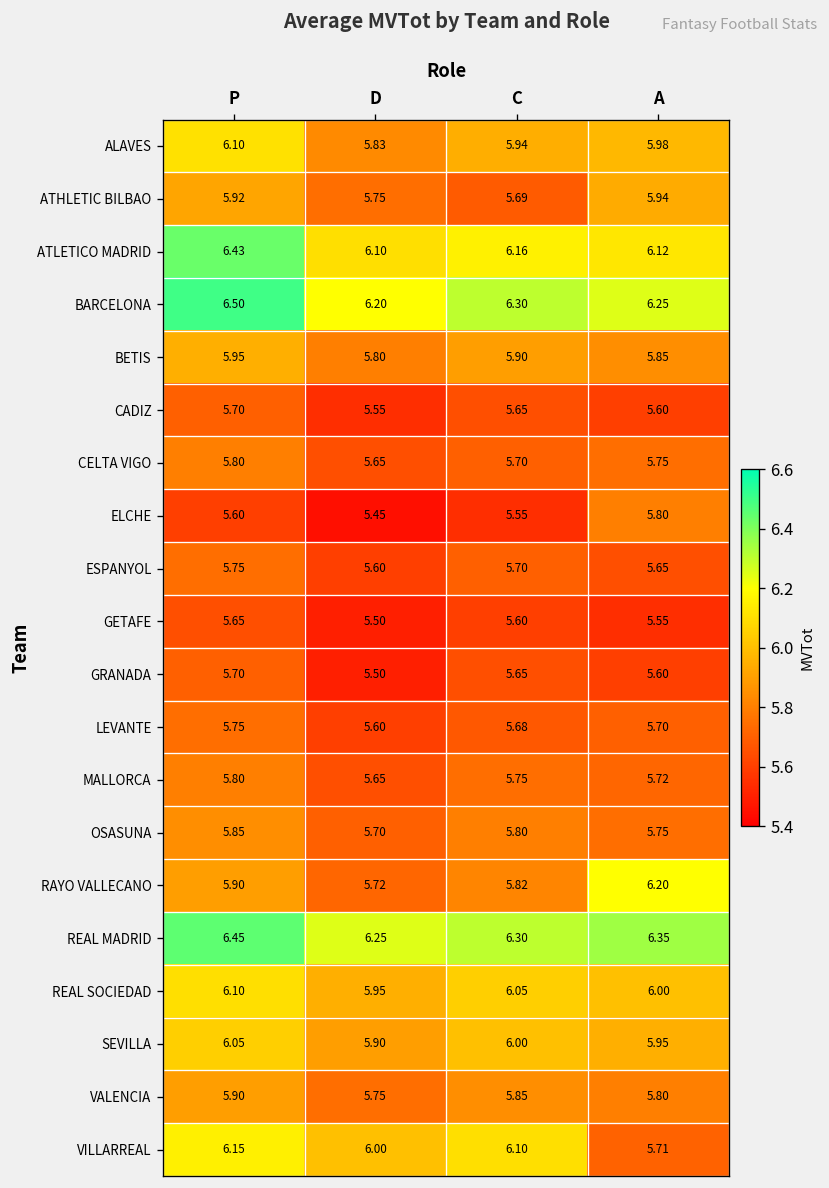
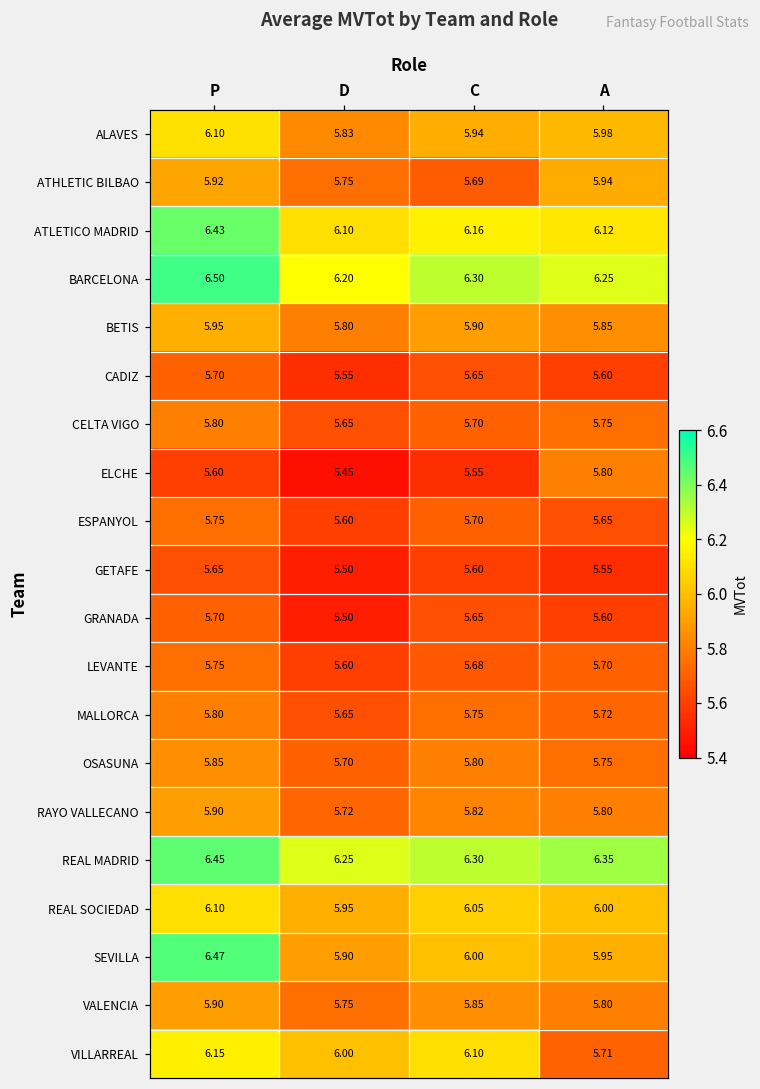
  {
    "ALAVES": {
      "P": 6.10,
      "D": 5.83,
      "C": 5.94,
      "A": 5.98
    },
    "ATHLETIC BILBAO": {
      "P": 5.92,
      "D": 5.75,
      "C": 5.69,
      "A": 5.94
    },
    "ATLETICO MADRID": {
      "P": 6.43,
      "D": 6.10,
      "C": 6.16,
      "A": 6.12
    },
    "BARCELONA": {
      "P": 6.50,
      "D": 6.20,
      "C": 6.30,
      "A": 6.25
    },
    "BETIS": {
      "P": 5.95,
      "D": 5.80,
      "C": 5.90,
      "A": 5.85
    },
    "CADIZ": {
      "P": 5.70,
      "D": 5.55,
      "C": 5.65,
      "A": 5.60
    },
    "CELTA VIGO": {
      "P": 5.80,
      "D": 5.65,
      "C": 5.70,
      "A": 5.75
    },
    "ELCHE": {
      "P": 5.60,
      "D": 5.45,
      "C": 5.55,
      "A": 5.80
    },
    "ESPANYOL": {
      "P": 5.75,
      "D": 5.60,
      "C": 5.70,
      "A": 5.65
    },
    "GETAFE": {
      "P": 5.65,
      "D": 5.50,
      "C": 5.60,
      "A": 5.55
    },
    "GRANADA": {
      "P": 5.70,
      "D": 5.50,
      "C": 5.65,
      "A": 5.60
    },
    "LEVANTE": {
      "P": 5.75,
      "D": 5.60,
      "C": 5.68,
      "A": 5.70
    },
    "MALLORCA": {
      "P": 5.80,
      "D": 5.65,
      "C": 5.75,
      "A": 5.72
    },
    "OSASUNA": {
      "P": 5.85,
      "D": 5.70,
      "C": 5.80,
      "A": 5.75
    },
    "RAYO VALLECANO": {
      "P": 5.90,
      "D": 5.72,
      "C": 5.82,
-     "A": 6.20
+     "A": 5.80
    },
    "REAL MADRID": {
      "P": 6.45,
      "D": 6.25,
      "C": 6.30,
      "A": 6.35
    },
    "REAL SOCIEDAD": {
      "P": 6.10,
      "D": 5.95,
      "C": 6.05,
      "A": 6.00
    },
    "SEVILLA": {
-     "P": 6.05,
+     "P": 6.47,
      "D": 5.90,
      "C": 6.00,
      "A": 5.95
    },
    "VALENCIA": {
      "P": 5.90,
      "D": 5.75,
      "C": 5.85,
      "A": 5.80
    },
    "VILLARREAL": {
      "P": 6.15,
      "D": 6.00,
      "C": 6.10,
      "A": 5.71
    }
  }
